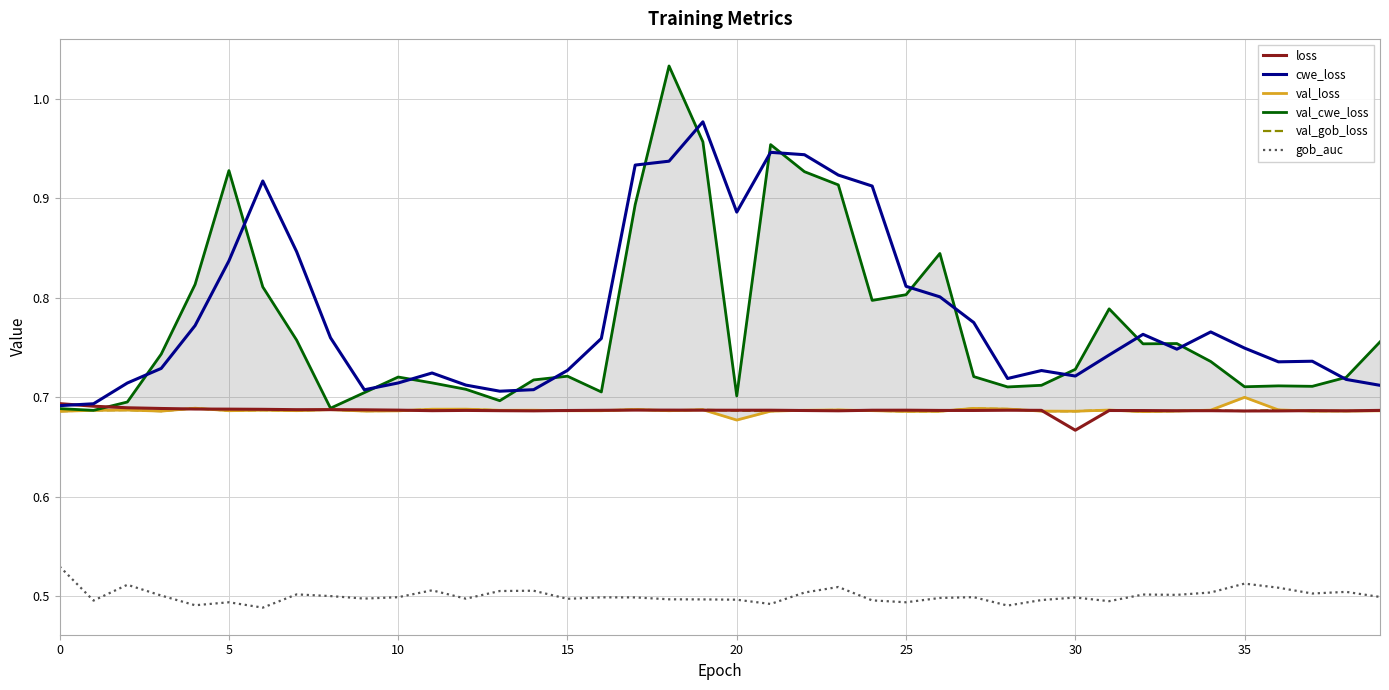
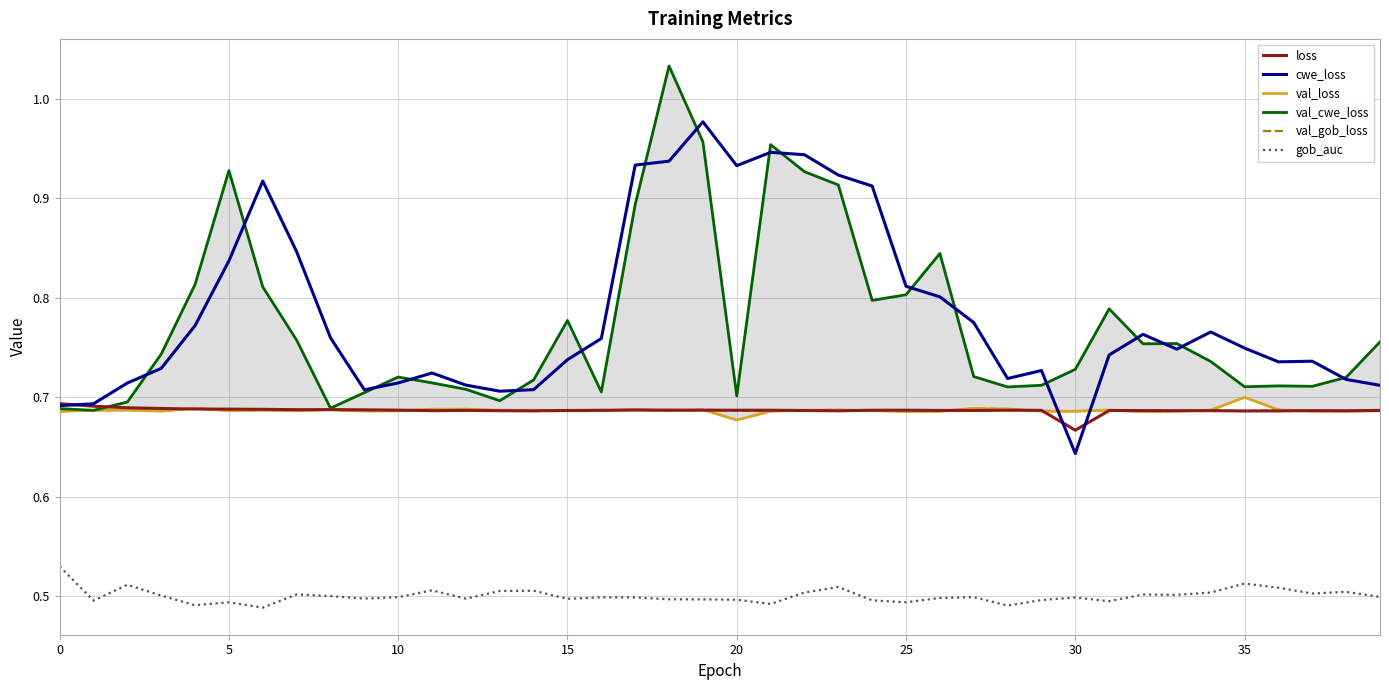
  {
    "loss": {
      "30": 0.67
    },
    "cwe_loss": {
      "5": 0.84,
      "10": 0.71,
-     "15": 0.73,
-     "20": 0.89,
+     "15": 0.74,
+     "20": 0.93,
      "25": 0.81,
-     "30": 0.72,
+     "30": 0.64,
      "35": 0.75
    },
    "val_loss": {
      "20": 0.68,
      "35": 0.70
    },
    "val_cwe_loss": {
      "0": 0.69,
      "5": 0.93,
      "10": 0.72,
-     "15": 0.72,
+     "15": 0.78,
      "20": 0.70,
      "25": 0.80,
      "30": 0.73,
      "35": 0.71
    },
    "gob_auc": {
      "0": 0.53,
      "5": 0.49,
      "10": 0.50,
      "15": 0.50,
      "20": 0.50,
      "25": 0.49,
      "30": 0.50,
      "35": 0.51
    }
  }
